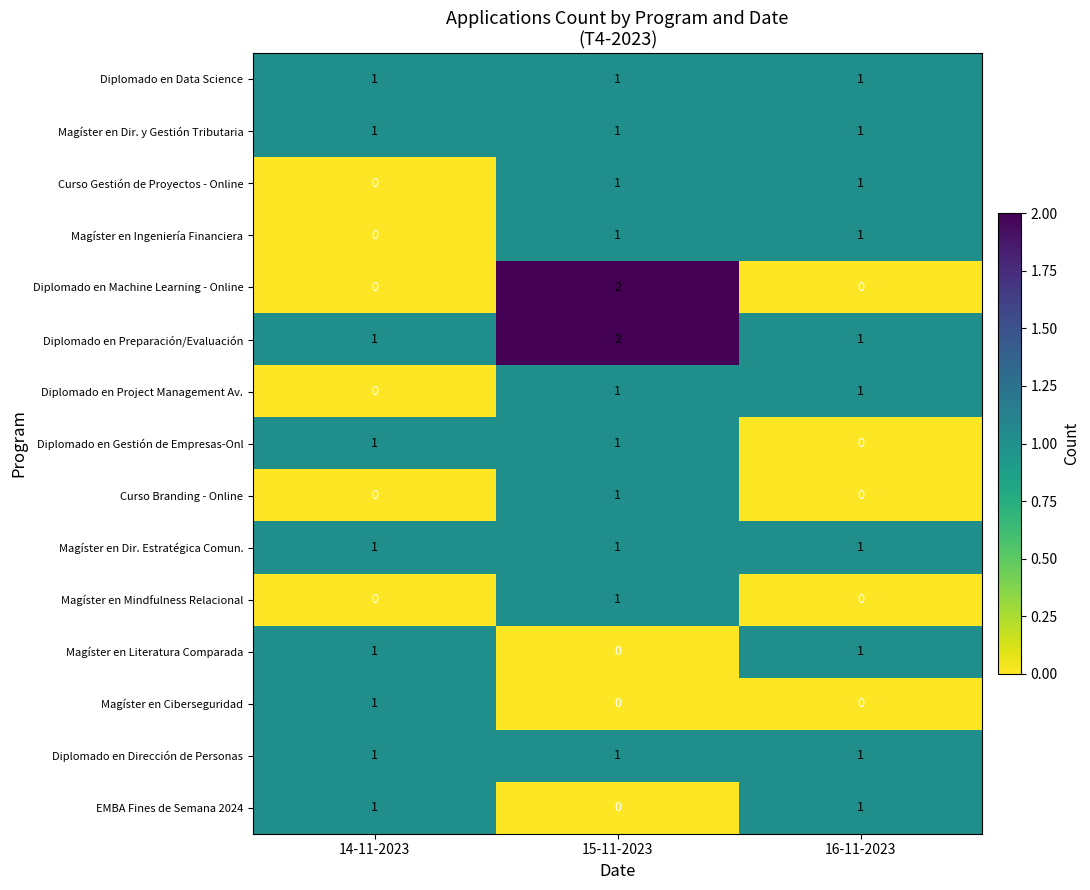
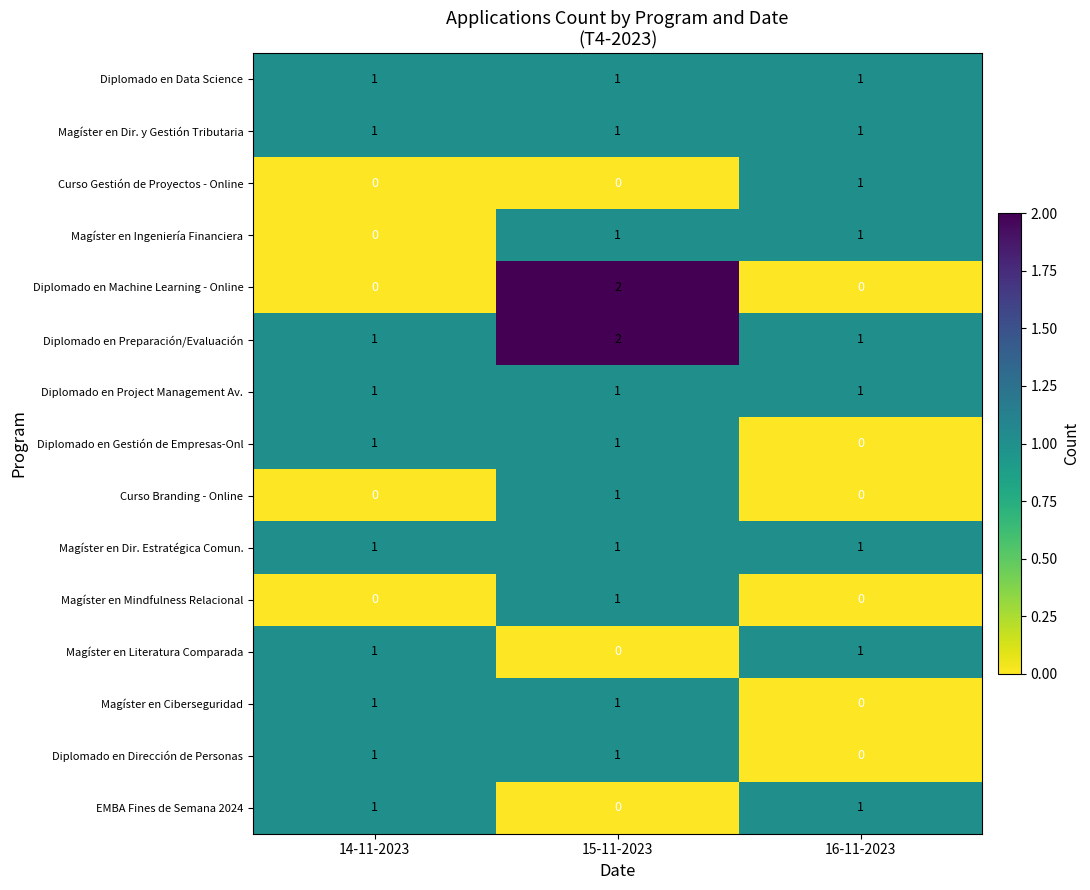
  {
    "Diplomado en Data Science": {
      "14-11-2023": 1,
      "15-11-2023": 1,
      "16-11-2023": 1
    },
    "Magíster en Dir. y Gestión Tributaria": {
      "14-11-2023": 1,
      "15-11-2023": 1,
      "16-11-2023": 1
    },
    "Curso Gestión de Proyectos - Online": {
      "14-11-2023": 0,
-     "15-11-2023": 1,
+     "15-11-2023": 0,
      "16-11-2023": 1
    },
    "Magíster en Ingeniería Financiera": {
      "14-11-2023": 0,
      "15-11-2023": 1,
      "16-11-2023": 1
    },
    "Diplomado en Machine Learning - Online": {
      "14-11-2023": 0,
      "15-11-2023": 2,
      "16-11-2023": 0
    },
    "Diplomado en Preparación/Evaluación": {
      "14-11-2023": 1,
      "15-11-2023": 2,
      "16-11-2023": 1
    },
    "Diplomado en Project Management Av.": {
-     "14-11-2023": 0,
+     "14-11-2023": 1,
      "15-11-2023": 1,
      "16-11-2023": 1
    },
    "Diplomado en Gestión de Empresas-Onl": {
      "14-11-2023": 1,
      "15-11-2023": 1,
      "16-11-2023": 0
    },
    "Curso Branding - Online": {
      "14-11-2023": 0,
      "15-11-2023": 1,
      "16-11-2023": 0
    },
    "Magíster en Dir. Estratégica Comun.": {
      "14-11-2023": 1,
      "15-11-2023": 1,
      "16-11-2023": 1
    },
    "Magíster en Mindfulness Relacional": {
      "14-11-2023": 0,
      "15-11-2023": 1,
      "16-11-2023": 0
    },
    "Magíster en Literatura Comparada": {
      "14-11-2023": 1,
      "15-11-2023": 0,
      "16-11-2023": 1
    },
    "Magíster en Ciberseguridad": {
      "14-11-2023": 1,
-     "15-11-2023": 0,
+     "15-11-2023": 1,
      "16-11-2023": 0
    },
    "Diplomado en Dirección de Personas": {
      "14-11-2023": 1,
      "15-11-2023": 1,
-     "16-11-2023": 1
+     "16-11-2023": 0
    },
    "EMBA Fines de Semana 2024": {
      "14-11-2023": 1,
      "15-11-2023": 0,
      "16-11-2023": 1
    }
  }
